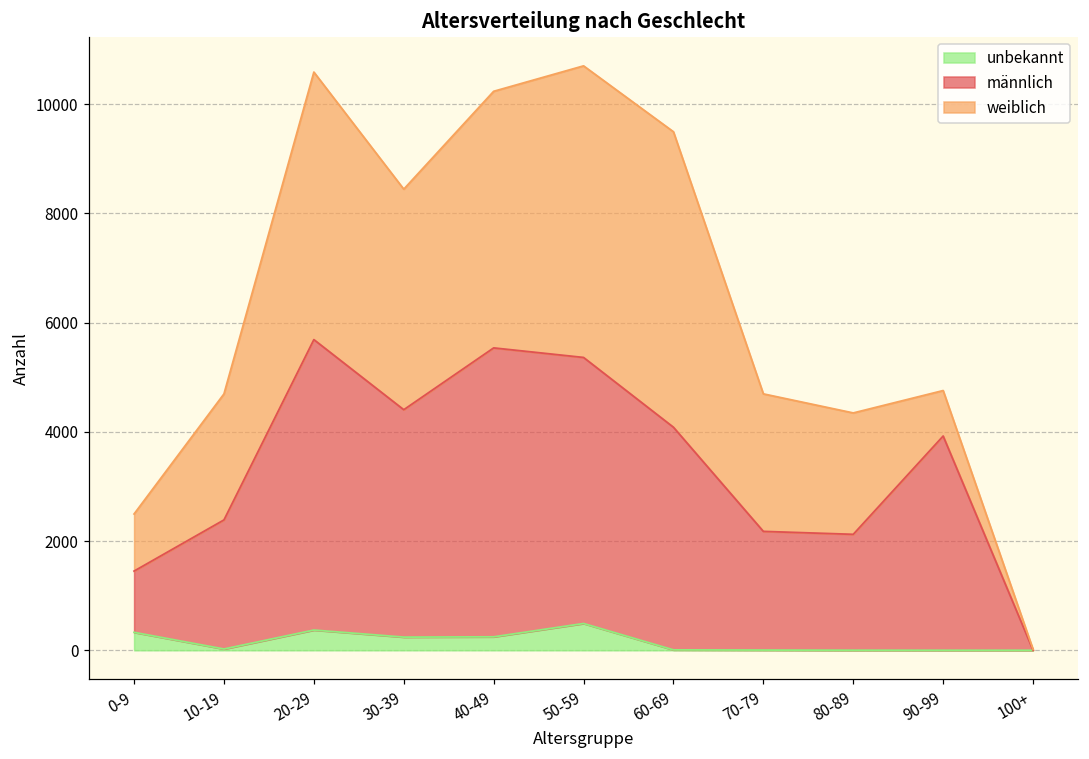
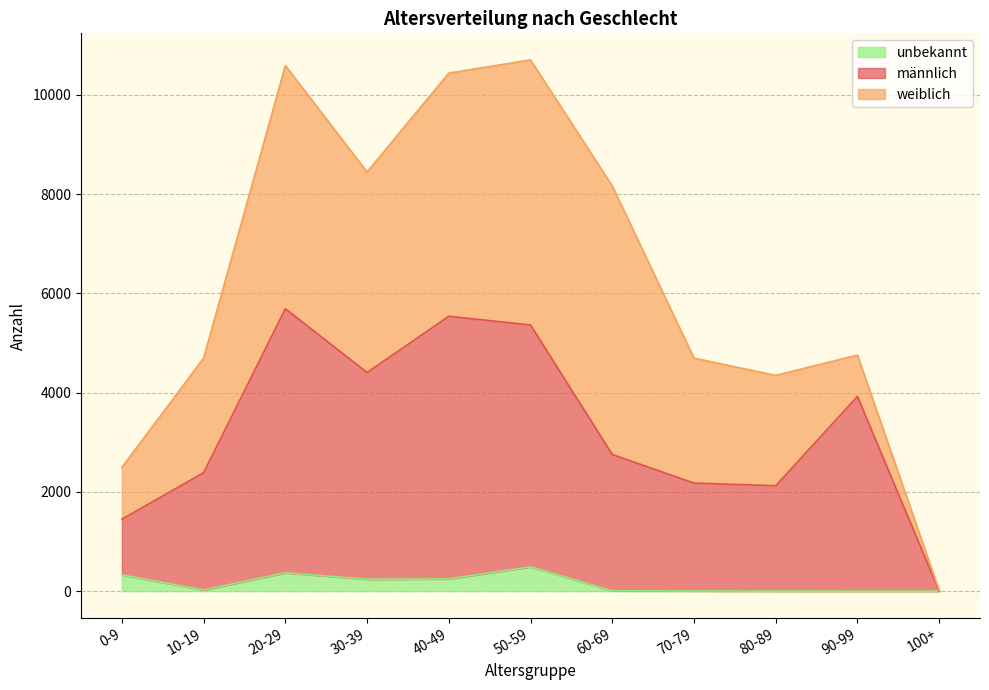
  {
    "unbekannt": {
      "0-9": 300,
      "10-19": 0,
      "20-29": 400,
      "30-39": 200,
      "40-49": 200,
      "50-59": 500,
      "60-69": 0,
      "70-79": 0,
      "80-89": 0,
      "90-99": 0
    },
    "männlich": {
      "0-9": 1100,
      "10-19": 2400,
      "20-29": 5300,
      "30-39": 4200,
      "40-49": 5300,
      "50-59": 4900,
-     "60-69": 4100,
+     "60-69": 2700,
      "70-79": 2200,
      "80-89": 2100,
      "90-99": 3900
    },
    "weiblich": {
      "0-9": 1000,
      "10-19": 2300,
      "20-29": 4900,
      "30-39": 4000,
-     "40-49": 4700,
+     "40-49": 4900,
      "50-59": 5300,
      "60-69": 5400,
      "70-79": 2500,
      "80-89": 2200,
      "90-99": 800
    }
  }
